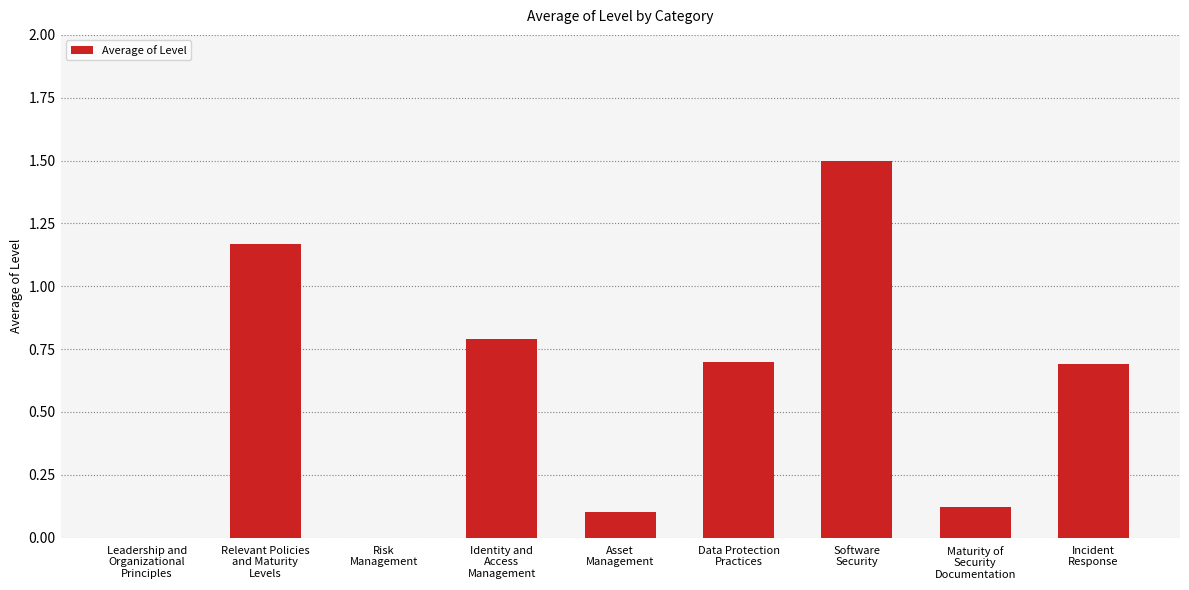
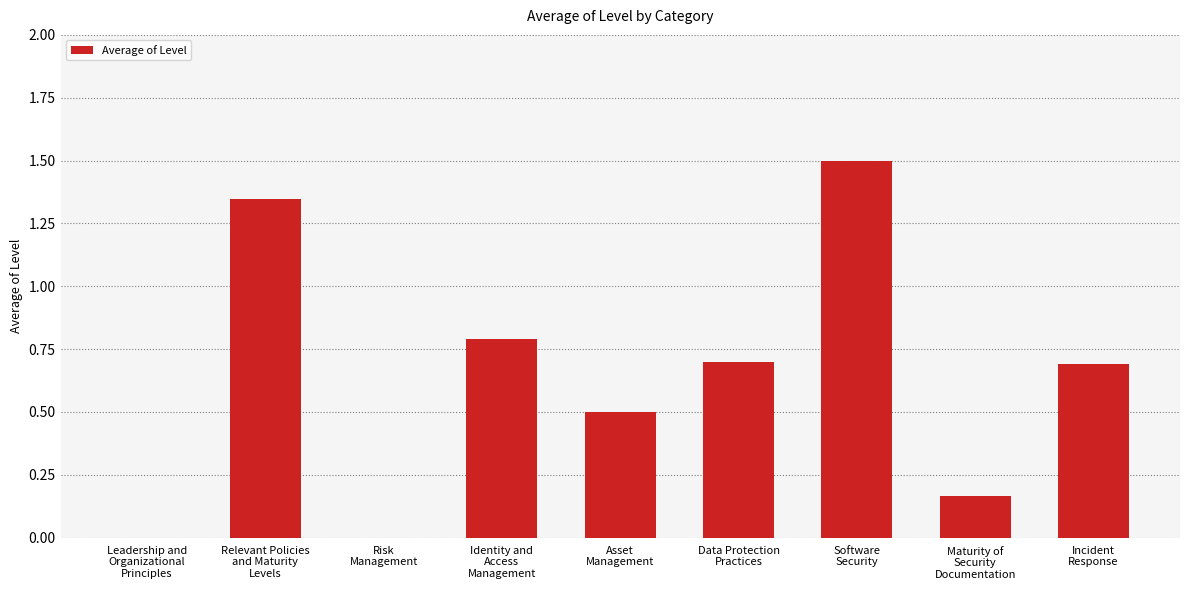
  {
    "Leadership and Organizational Principles": 0.00,
-   "Relevant Policies and Maturity Levels": 1.17,
+   "Relevant Policies and Maturity Levels": 1.35,
    "Risk Management": 0.00,
    "Identity and Access Management": 0.79,
-   "Asset Management": 0.1,
+   "Asset Management": 0.5,
    "Data Protection Practices": 0.70,
    "Software Security": 1.50,
-   "Maturity of Security Documentation": 0.12,
+   "Maturity of Security Documentation": 0.17,
    "Incident Response": 0.69
  }
